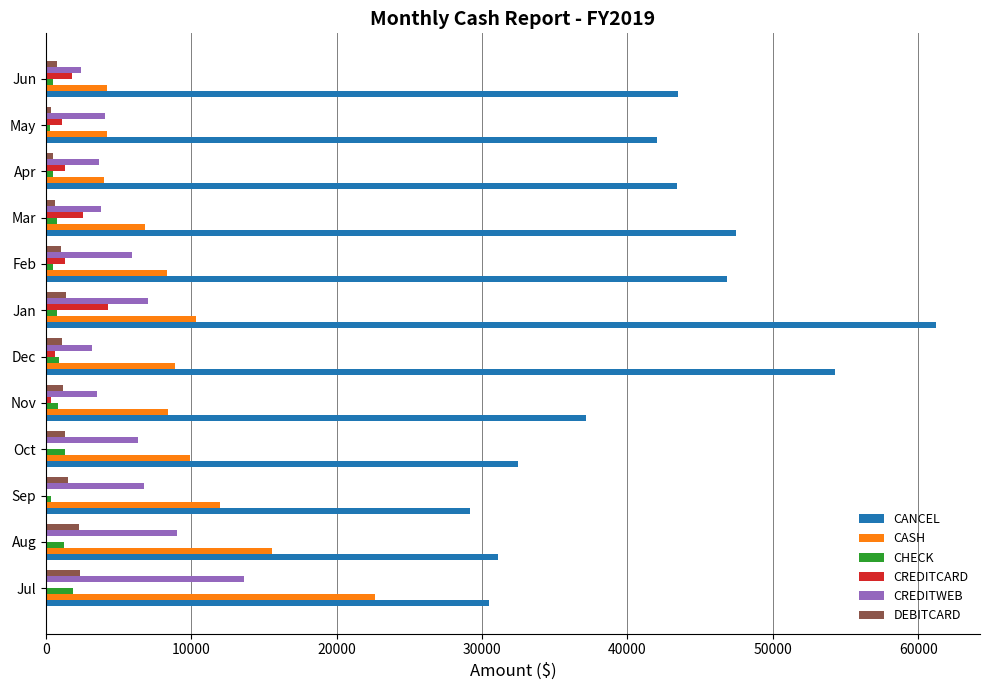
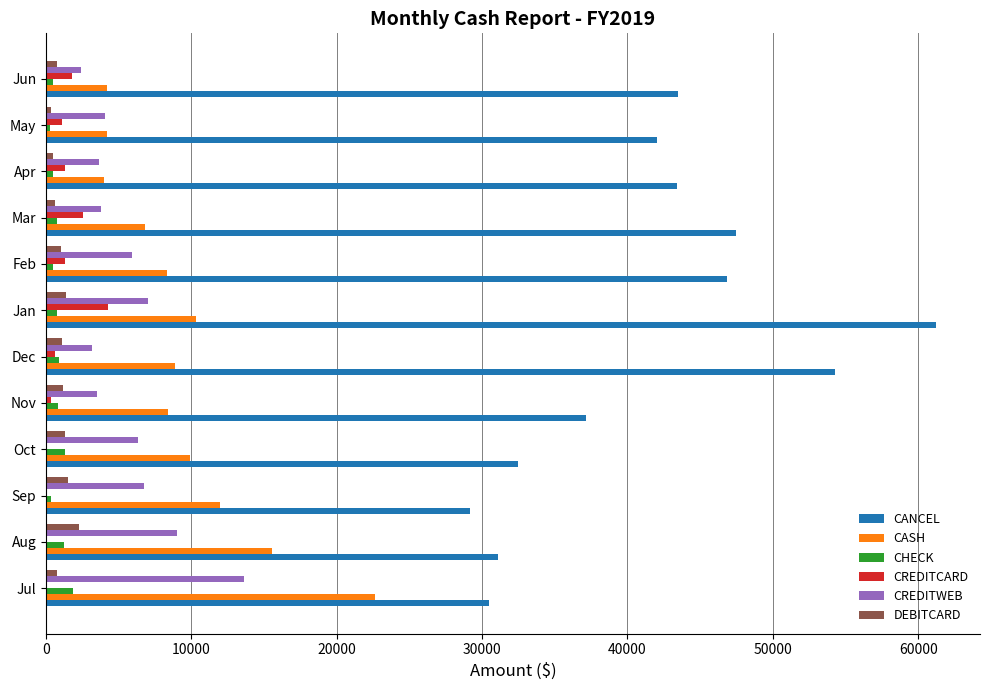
  {
    "CANCEL": {
      "Jun": 43500,
      "May": 42000,
      "Apr": 43400,
      "Mar": 47500,
      "Feb": 46900,
      "Jan": 61200,
      "Dec": 54200,
      "Nov": 37100,
      "Oct": 32500,
      "Sep": 29200,
      "Aug": 31100,
      "Jul": 30500
    },
    "CASH": {
      "Jun": 4200,
      "May": 4200,
      "Apr": 4000,
      "Mar": 6800,
      "Feb": 8300,
      "Jan": 10300,
      "Dec": 8900,
      "Nov": 8400,
      "Oct": 9900,
      "Sep": 11900,
      "Aug": 15500,
      "Jul": 22700
    },
    "CHECK": {
      "Jun": 500,
      "May": 300,
      "Apr": 500,
      "Mar": 800,
      "Feb": 500,
      "Jan": 700,
      "Dec": 900,
      "Nov": 800,
      "Oct": 1300,
      "Sep": 400,
      "Aug": 1200,
      "Jul": 1800
    },
    "CREDITCARD": {
      "Jun": 1700,
      "May": 1100,
      "Apr": 1300,
      "Mar": 2500,
      "Feb": 1300,
      "Jan": 4300,
      "Dec": 600,
      "Nov": 400,
      "Sep": 0,
      "Aug": 0,
      "Jul": 0
    },
    "CREDITWEB": {
      "Jun": 2400,
      "May": 4000,
      "Apr": 3600,
      "Mar": 3800,
      "Feb": 5900,
      "Jan": 7000,
      "Dec": 3200,
      "Nov": 3500,
      "Oct": 6300,
      "Sep": 6800,
      "Aug": 9000,
      "Jul": 13600
    },
    "DEBITCARD": {
      "Jun": 700,
      "May": 300,
      "Apr": 500,
      "Mar": 600,
      "Feb": 1100,
      "Jan": 1300,
      "Dec": 1100,
      "Nov": 1200,
      "Oct": 1300,
      "Sep": 1500,
      "Aug": 2300,
-     "Jul": 2300
+     "Jul": 800
    }
  }
